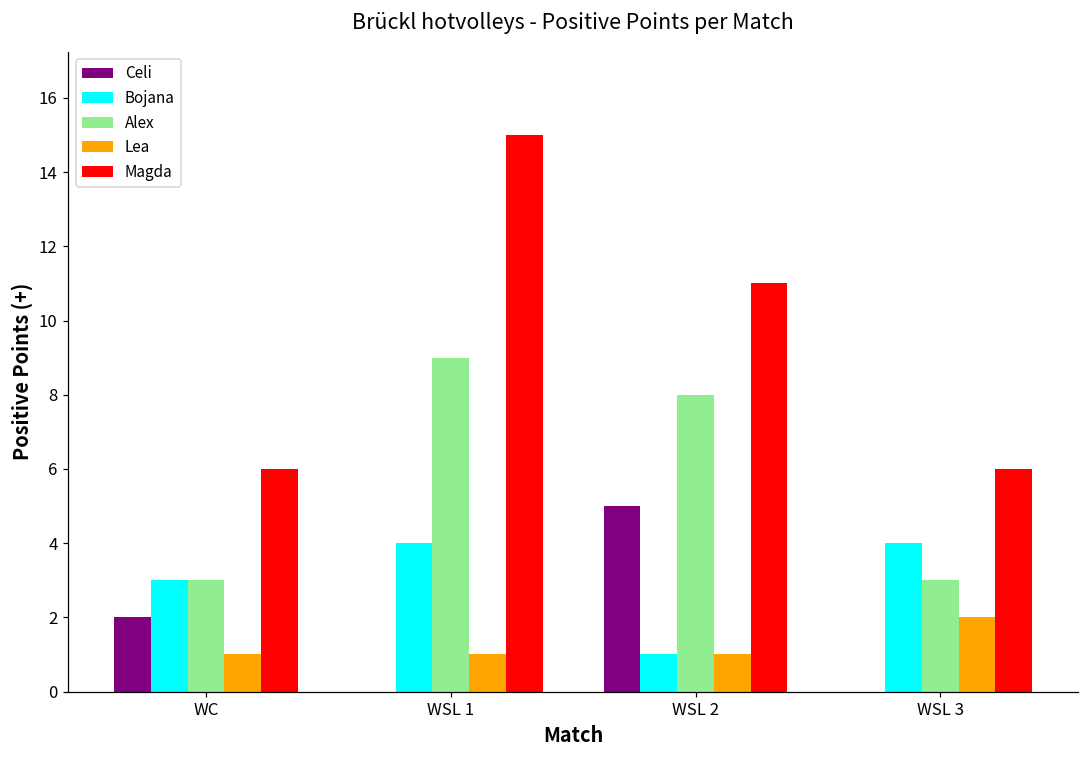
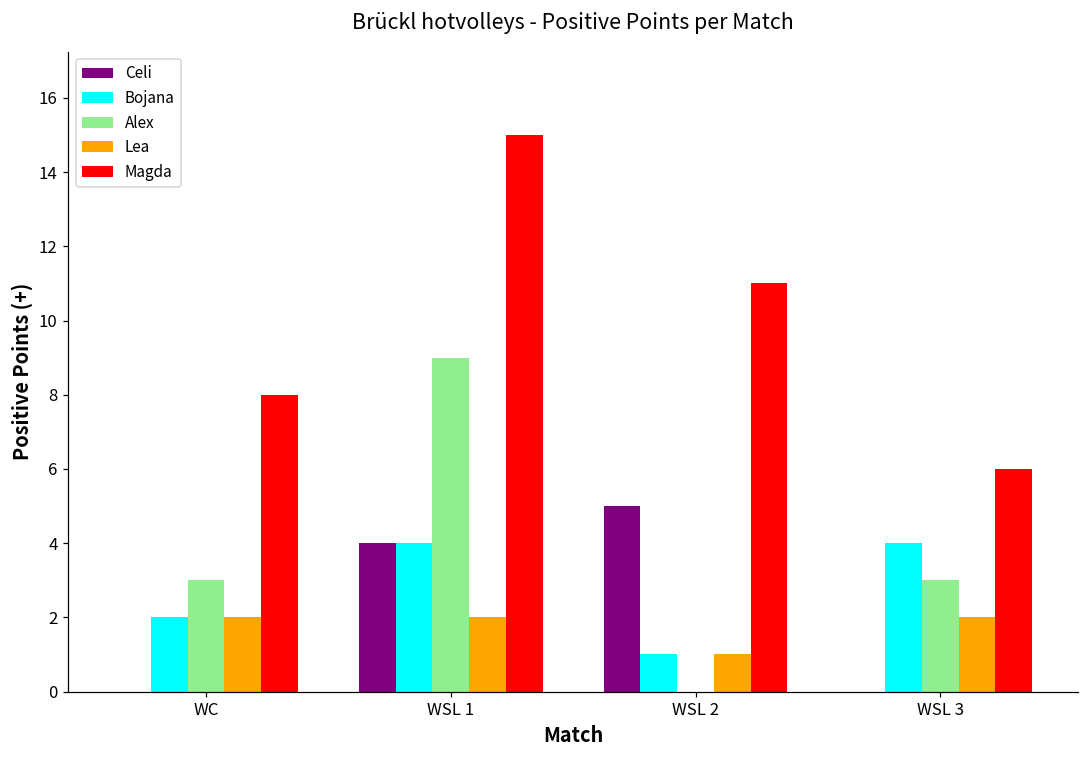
  {
    "Celi": {
-     "WC": 2,
-     "WSL 1": 0,
+     "WC": 0,
+     "WSL 1": 4,
      "WSL 2": 5,
      "WSL 3": 0
    },
    "Bojana": {
-     "WC": 3,
+     "WC": 2,
      "WSL 1": 4,
      "WSL 2": 1,
      "WSL 3": 4
    },
    "Alex": {
      "WC": 3,
      "WSL 1": 9,
-     "WSL 2": 8,
+     "WSL 2": 0,
      "WSL 3": 3
    },
    "Lea": {
-     "WC": 1,
-     "WSL 1": 1,
+     "WC": 2,
+     "WSL 1": 2,
      "WSL 2": 1,
      "WSL 3": 2
    },
    "Magda": {
-     "WC": 6,
+     "WC": 8,
      "WSL 1": 15,
      "WSL 2": 11,
      "WSL 3": 6
    }
  }
